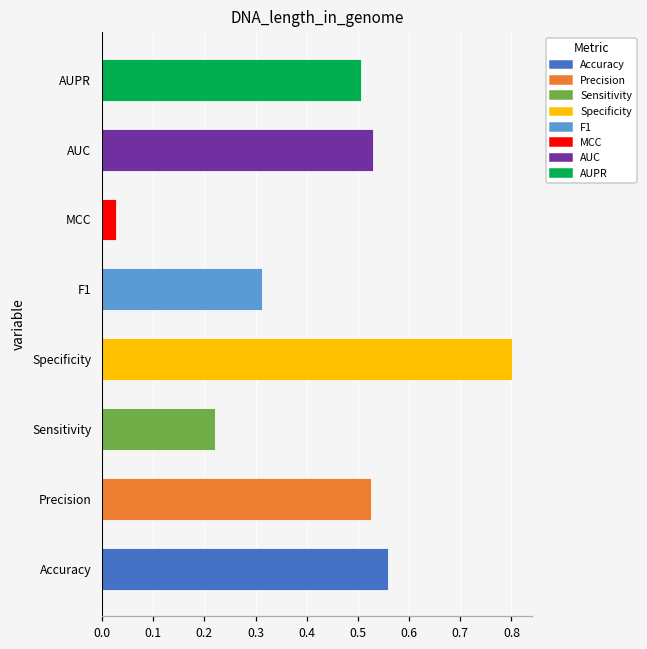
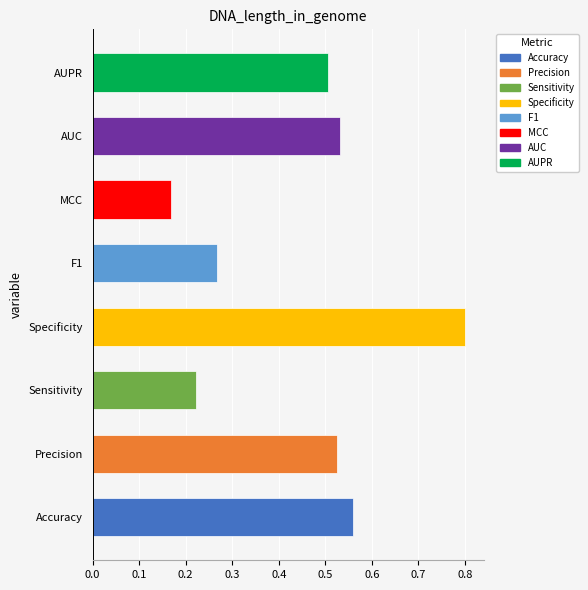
  {
    "AUPR": 0.51,
    "AUC": 0.53,
-   "MCC": 0.03,
-   "F1": 0.31,
+   "MCC": 0.17,
+   "F1": 0.27,
    "Specificity": 0.80,
    "Sensitivity": 0.22,
    "Precision": 0.53,
    "Accuracy": 0.56
  }
